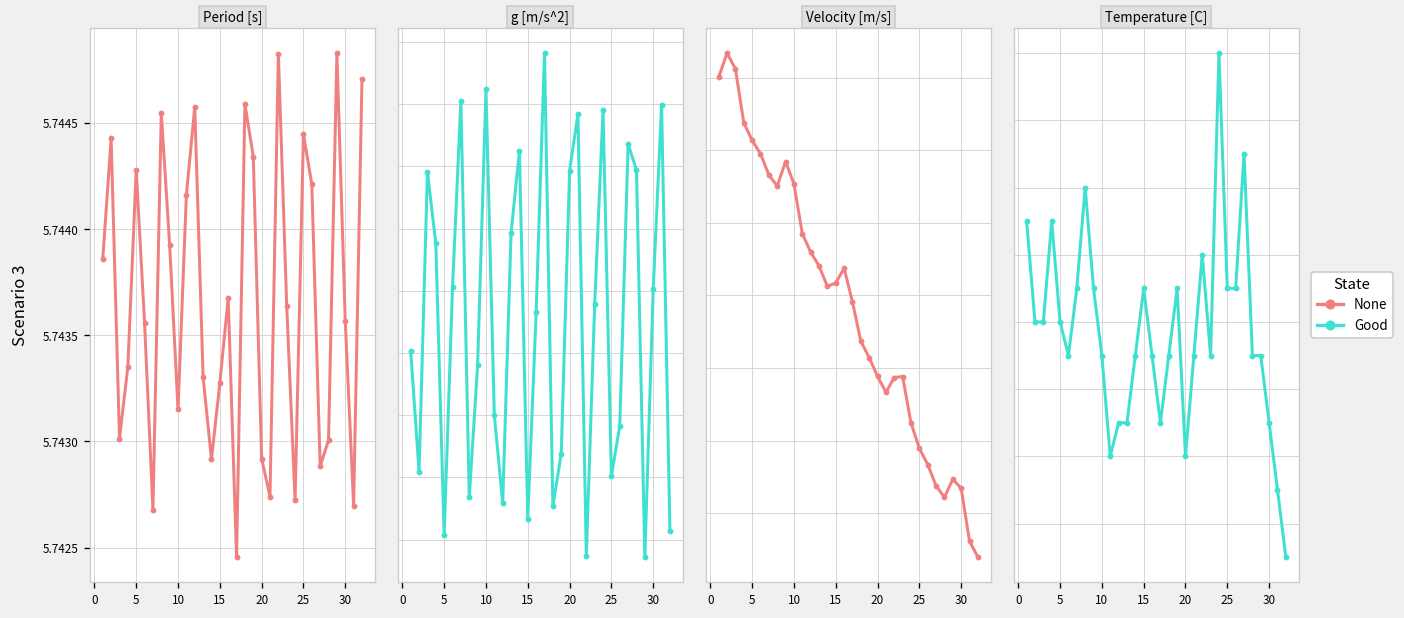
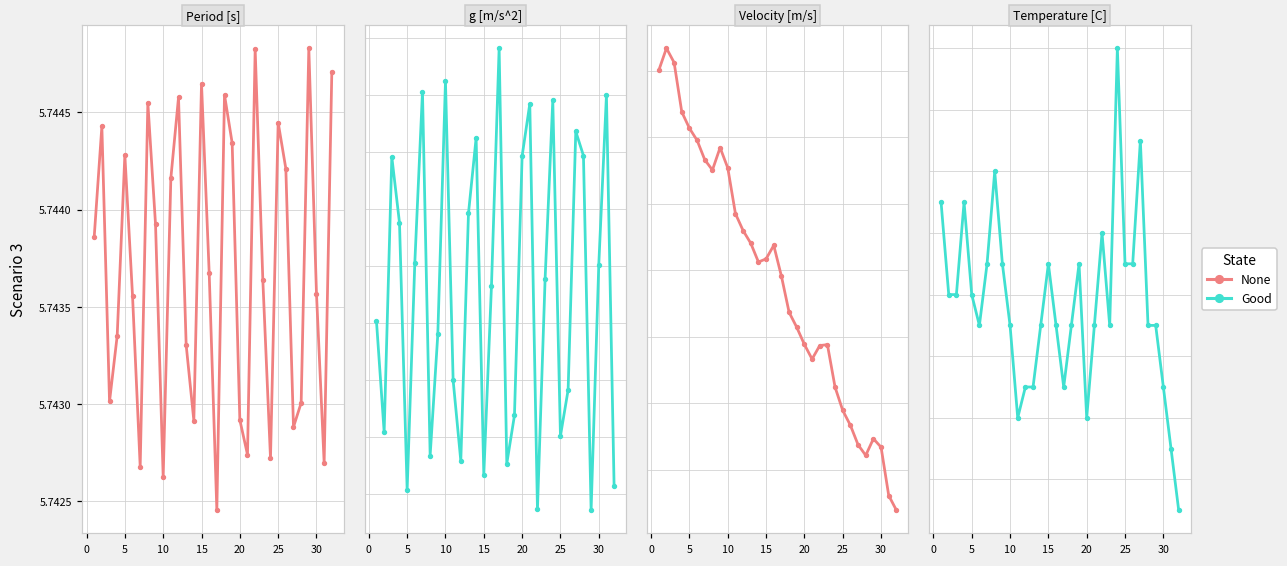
  {
    "Period [s]": {
      "5": 5.74428,
-     "10": 5.74315,
-     "15": 5.74328,
+     "10": 5.74263,
+     "15": 5.74465,
      "20": 5.74292,
      "25": 5.74445,
      "30": 5.74357
    }
  }
